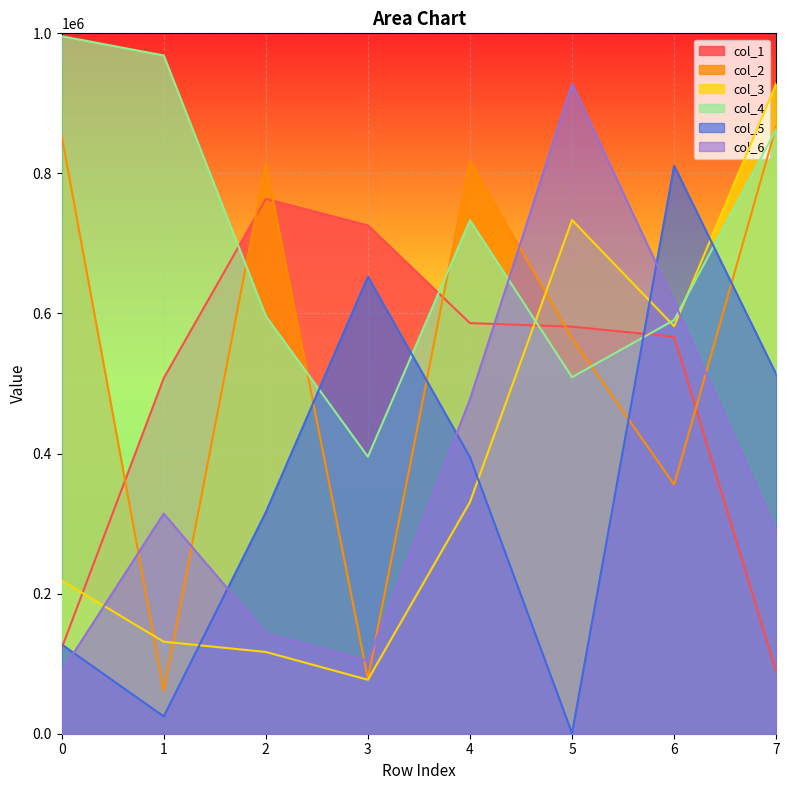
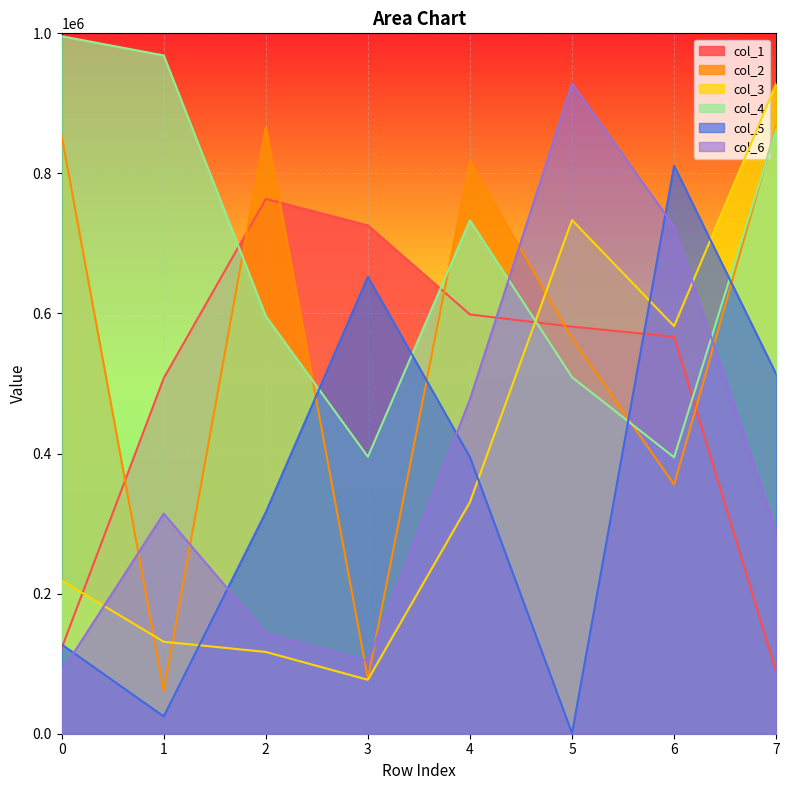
  {
    "col_1": {
      "0": 120000,
      "1": 510000,
      "2": 760000,
      "3": 730000,
-     "4": 590000,
+     "4": 600000,
      "5": 580000,
      "6": 570000,
      "7": 90000
    },
    "col_2": {
      "0": 850000,
      "1": 60000,
-     "2": 810000,
+     "2": 870000,
      "4": 820000,
      "5": 560000,
      "6": 360000,
      "7": 870000
    },
    "col_3": {
      "0": 220000,
      "1": 130000,
      "2": 120000,
      "4": 330000,
      "5": 730000,
      "6": 580000,
      "7": 930000
    },
    "col_4": {
      "0": 1000000,
      "1": 970000,
      "2": 600000,
      "3": 400000,
      "4": 730000,
      "5": 510000,
-     "6": 590000,
+     "6": 390000,
      "7": 860000
    },
    "col_5": {
      "0": 130000,
      "1": 20000,
      "2": 320000,
      "3": 650000,
      "4": 390000,
      "5": 0,
      "6": 810000,
      "7": 510000
    },
    "col_6": {
      "0": 90000,
      "1": 310000,
      "2": 140000,
      "3": 100000,
      "4": 480000,
      "5": 930000,
-     "6": 620000,
+     "6": 720000,
      "7": 290000
    }
  }
